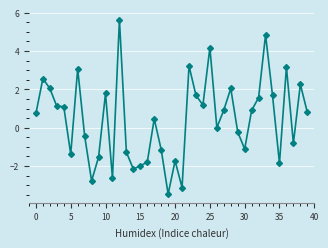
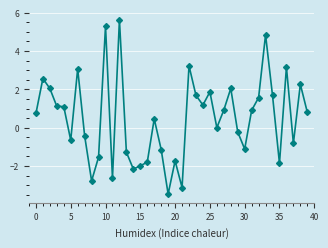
  {
    "0": 0.7,
-   "5": -1.4,
-   "10": 1.8,
+   "5": -0.7,
+   "10": 5.3,
    "15": -2.0,
    "20": -1.7,
-   "25": 4.2,
+   "25": 1.9,
    "30": -1.1,
    "35": -1.9
  }
